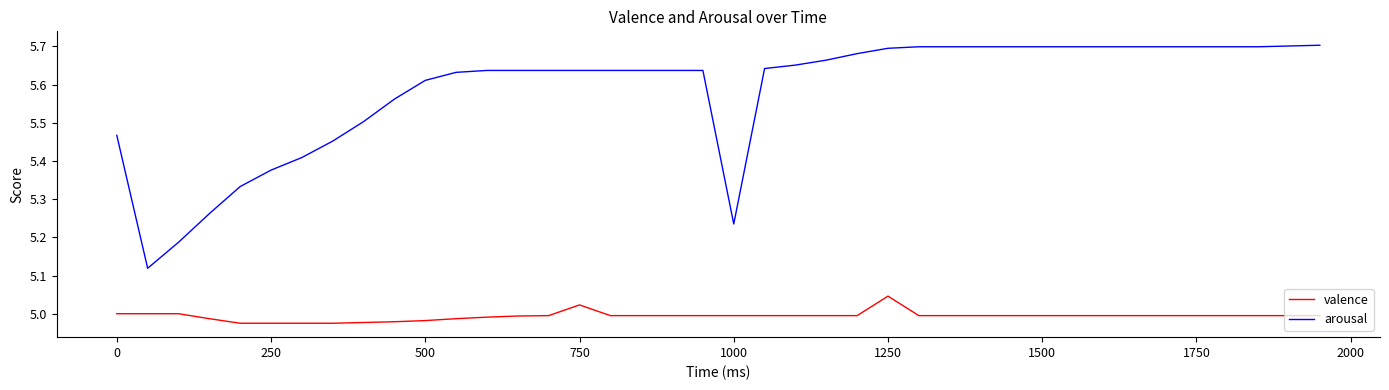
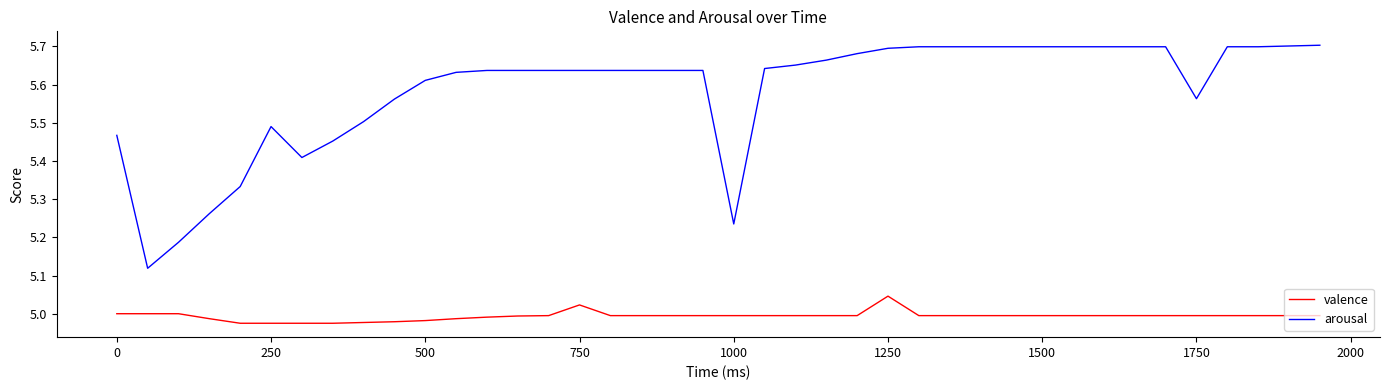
  {
    "valence": {
      "0": 5.00,
      "250": 4.98,
      "500": 4.98,
      "750": 5.02,
      "1000": 5.00,
      "1250": 5.05,
      "1500": 5.00,
      "1750": 5.00
    },
    "arousal": {
      "0": 5.47,
-     "250": 5.38,
+     "250": 5.49,
      "500": 5.61,
      "750": 5.64,
      "1000": 5.24,
      "1250": 5.70,
      "1500": 5.70,
-     "1750": 5.70
+     "1750": 5.56
    }
  }
